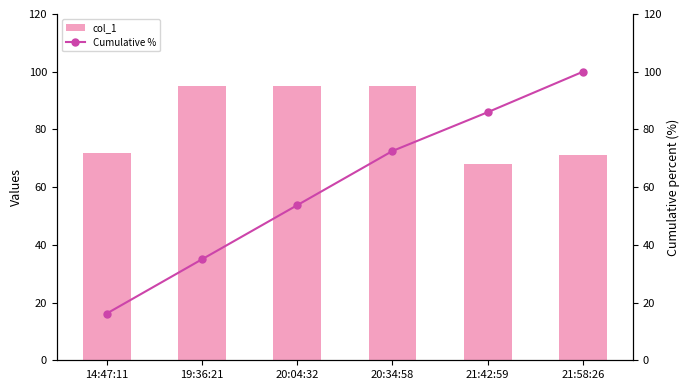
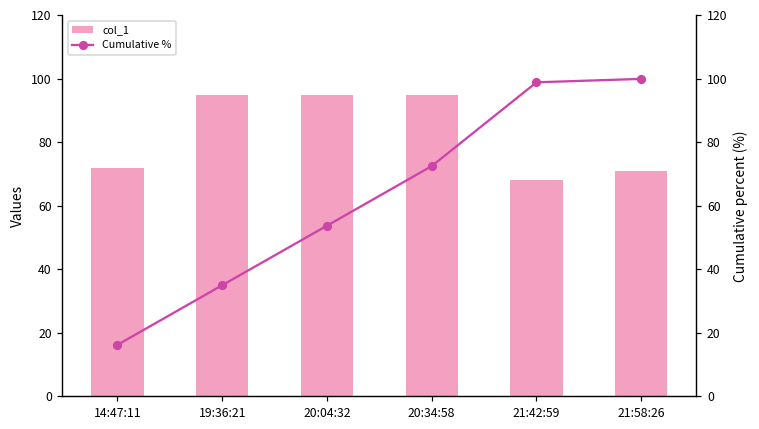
  {
    "col_1": {
      "14:47:11": 72,
      "19:36:21": 95,
      "20:04:32": 95,
      "20:34:58": 95,
      "21:42:59": 68,
      "21:58:26": 71
    },
    "Cumulative %": {
      "14:47:11": 16,
      "19:36:21": 35,
      "20:04:32": 54,
      "20:34:58": 73,
-     "21:42:59": 86,
+     "21:42:59": 99,
      "21:58:26": 100
    }
  }
